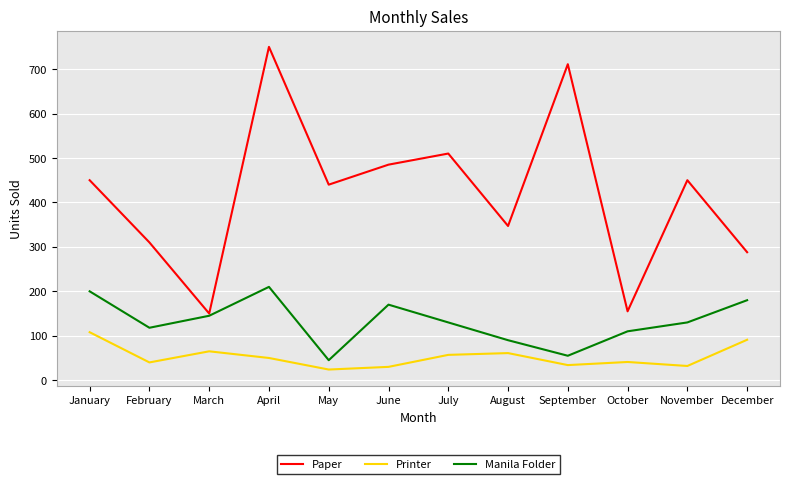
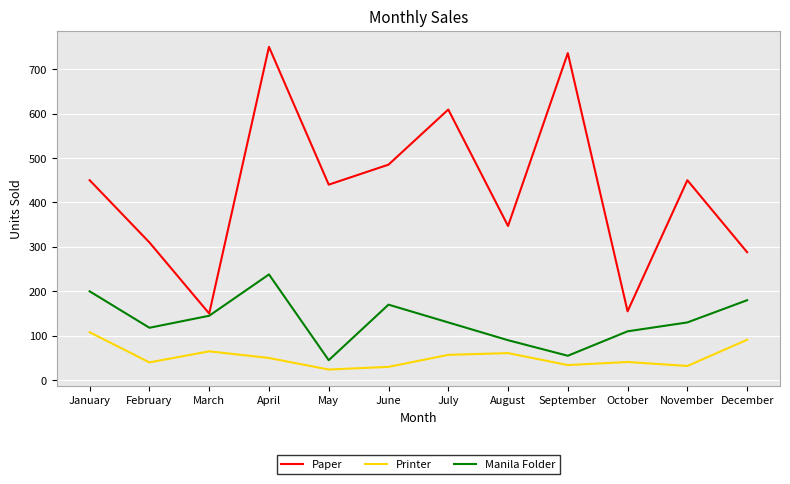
  {
    "Paper": {
      "January": 450,
      "February": 310,
      "April": 750,
      "May": 440,
      "June": 490,
-     "July": 510,
+     "July": 610,
      "August": 350,
-     "September": 710,
+     "September": 740,
      "October": 160,
      "November": 450,
      "December": 290
    },
    "Printer": {
      "January": 110,
      "February": 40,
      "March": 70,
      "April": 50,
      "May": 20,
      "June": 30,
      "July": 60,
      "August": 60,
      "September": 30,
      "October": 40,
      "November": 30,
      "December": 90
    },
    "Manila Folder": {
      "January": 200,
      "February": 120,
-     "April": 210,
+     "April": 240,
      "May": 50,
      "June": 170,
      "July": 130,
      "August": 90,
      "September": 60,
      "October": 110,
      "November": 130,
      "December": 180
    }
  }
